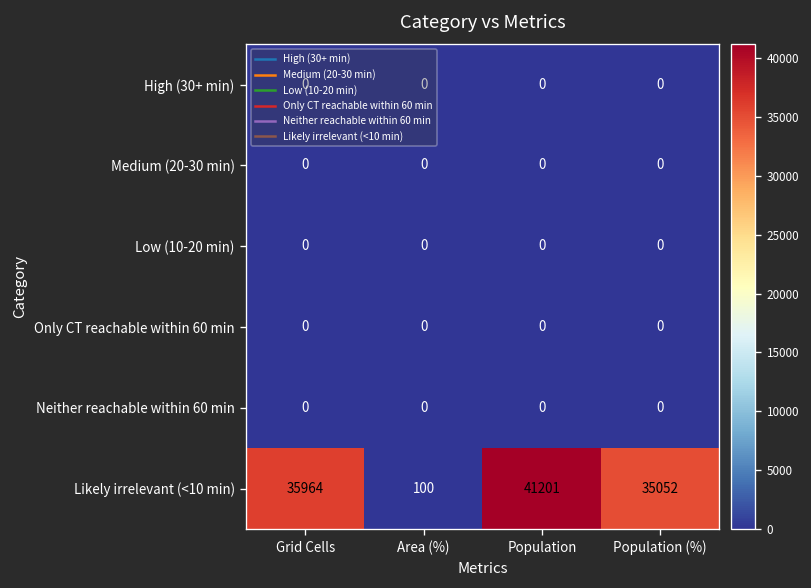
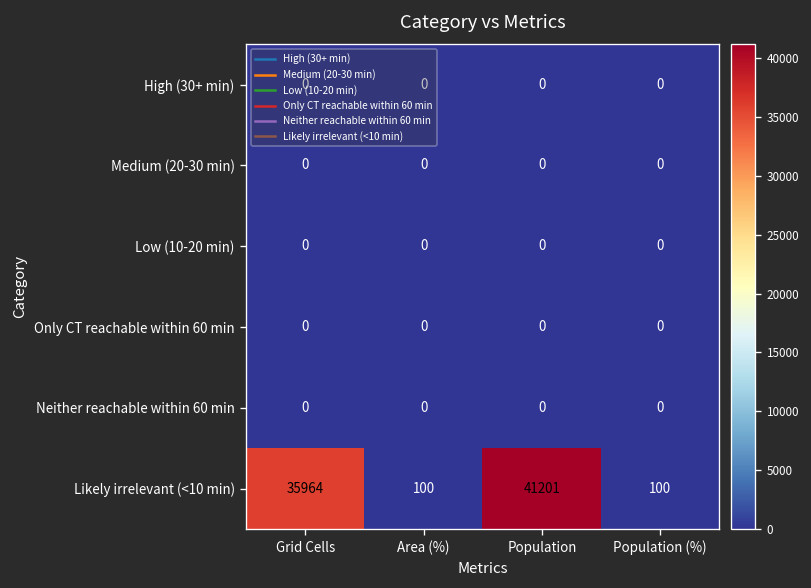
  {
    "High (30+ min)": {
      "Population": 0,
      "Population (%)": 0
    },
    "Medium (20-30 min)": {
      "Grid Cells": 0,
      "Area (%)": 0,
      "Population": 0,
      "Population (%)": 0
    },
    "Low (10-20 min)": {
      "Grid Cells": 0,
      "Area (%)": 0,
      "Population": 0,
      "Population (%)": 0
    },
    "Only CT reachable within 60 min": {
      "Grid Cells": 0,
      "Area (%)": 0,
      "Population": 0,
      "Population (%)": 0
    },
    "Neither reachable within 60 min": {
      "Grid Cells": 0,
      "Area (%)": 0,
      "Population": 0,
      "Population (%)": 0
    },
    "Likely irrelevant (<10 min)": {
      "Grid Cells": 35964,
      "Area (%)": 100,
      "Population": 41201,
-     "Population (%)": 35052
+     "Population (%)": 100
    }
  }
